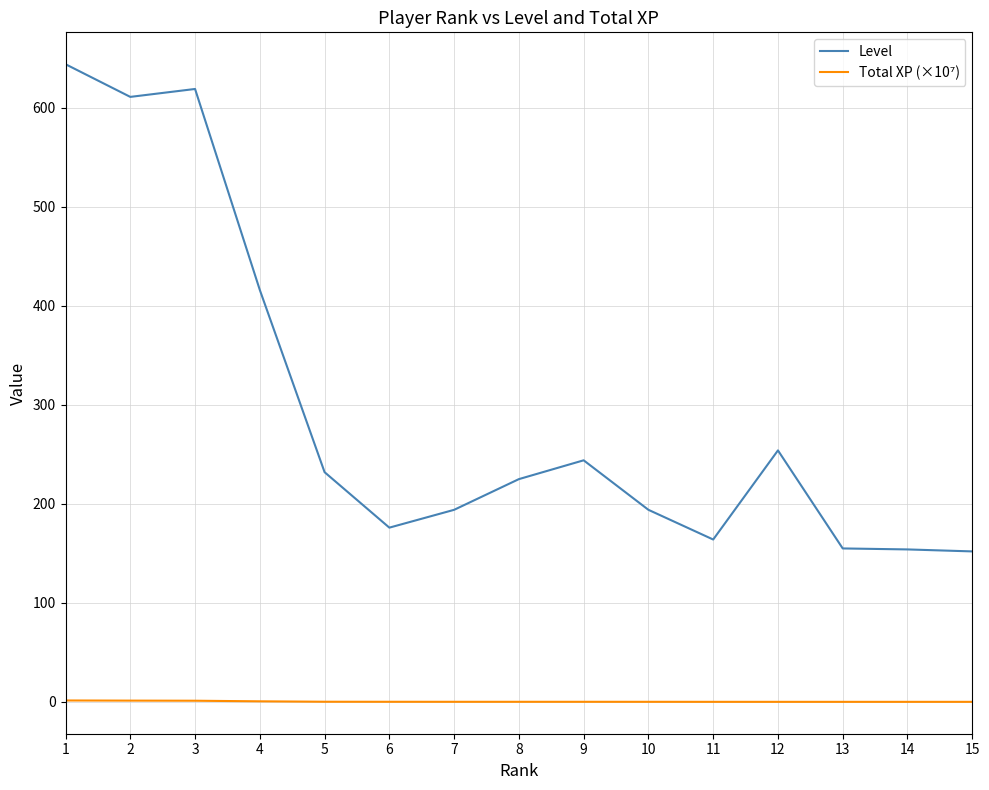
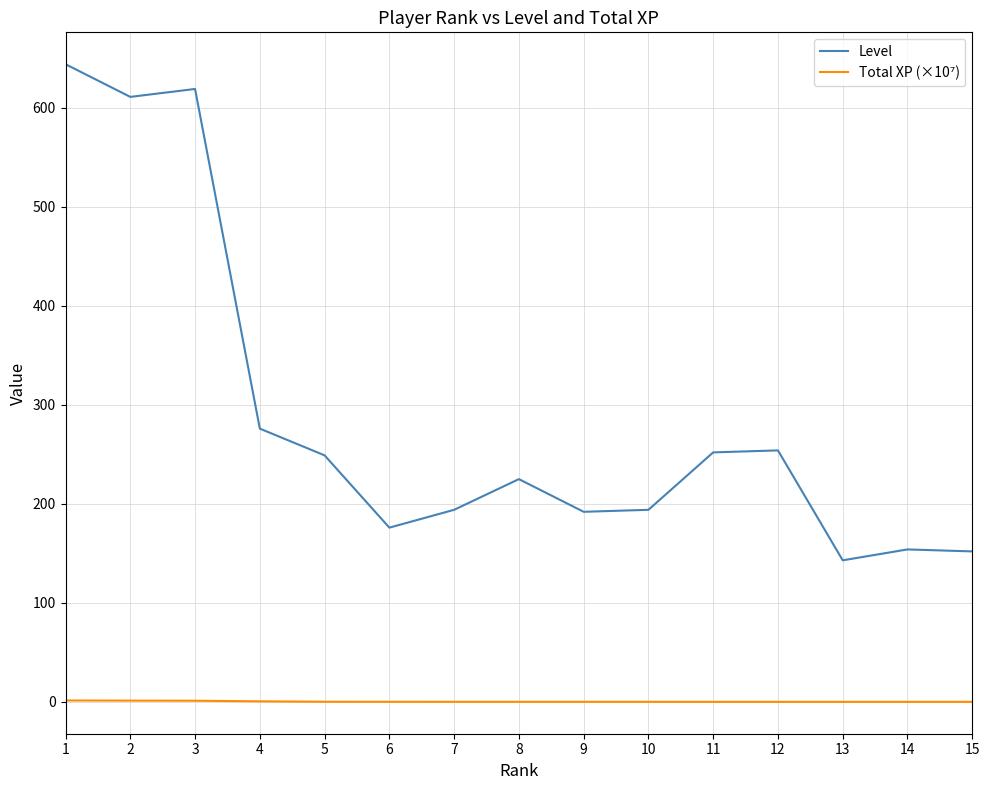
  {
    "Level": {
      "1": 640,
      "2": 610,
      "3": 620,
-     "4": 420,
-     "5": 230,
+     "4": 280,
+     "5": 250,
      "6": 180,
      "7": 190,
      "8": 230,
-     "9": 240,
+     "9": 190,
      "10": 190,
-     "11": 160,
+     "11": 250,
      "12": 250,
-     "13": 160,
+     "13": 140,
      "14": 150,
      "15": 150
    },
    "Total XP (×10⁷)": {
      "1": 0,
      "2": 0,
      "3": 0,
      "4": 0,
      "5": 0,
      "6": 0,
      "7": 0,
      "8": 0,
      "9": 0,
      "10": 0,
      "11": 0,
      "12": 0,
      "13": 0,
      "14": 0,
      "15": 0
    }
  }
